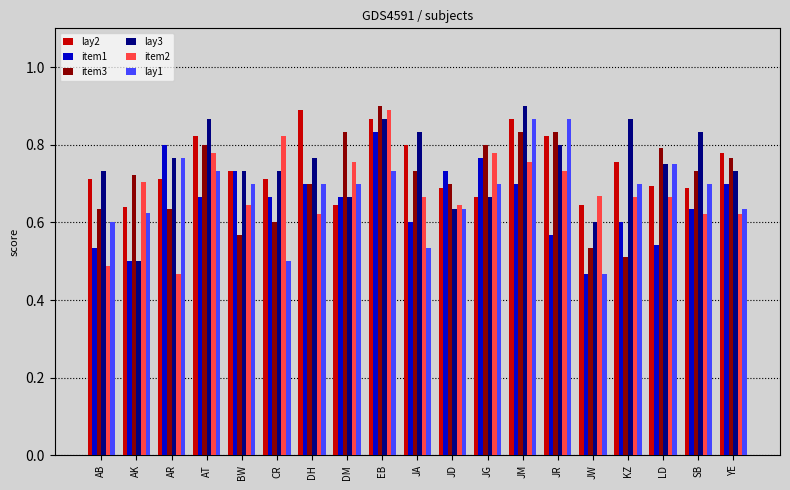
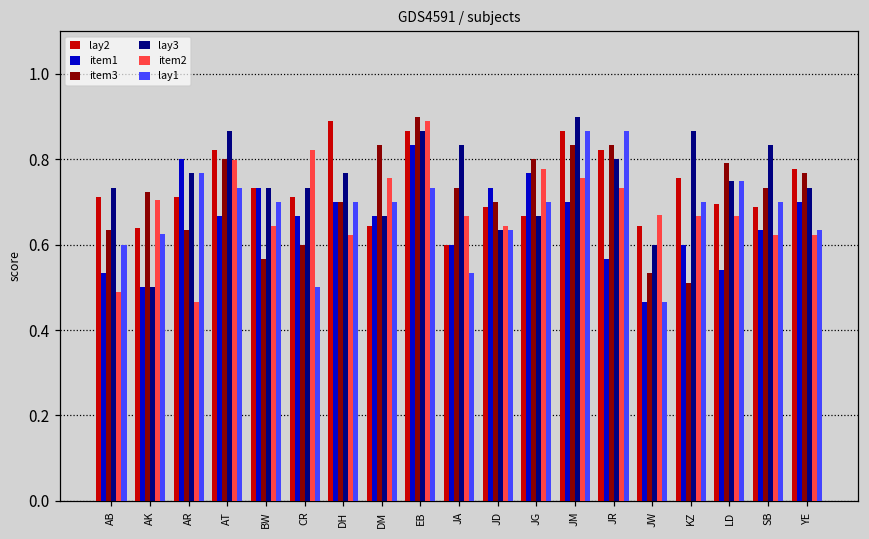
  {
    "lay2": {
      "AB": 0.71,
      "AK": 0.64,
      "AR": 0.71,
      "AT": 0.82,
      "BW": 0.73,
      "CR": 0.71,
      "DH": 0.89,
      "DM": 0.64,
      "EB": 0.87,
-     "JA": 0.8,
+     "JA": 0.6,
      "JD": 0.69,
      "JG": 0.67,
      "JM": 0.87,
      "JR": 0.82,
      "JW": 0.64,
      "KZ": 0.76,
      "LD": 0.7,
      "SB": 0.69,
      "YE": 0.78
    },
    "item1": {
      "AB": 0.53,
      "AK": 0.50,
      "AR": 0.80,
      "AT": 0.67,
      "BW": 0.73,
      "CR": 0.67,
      "DH": 0.70,
      "DM": 0.67,
      "EB": 0.83,
      "JA": 0.60,
      "JD": 0.73,
      "JG": 0.77,
      "JM": 0.70,
      "JR": 0.57,
      "JW": 0.47,
      "KZ": 0.60,
      "LD": 0.54,
      "SB": 0.63,
      "YE": 0.70
    },
    "item3": {
      "AB": 0.63,
      "AK": 0.72,
      "AR": 0.63,
      "AT": 0.80,
      "BW": 0.57,
      "CR": 0.60,
      "DH": 0.70,
      "DM": 0.83,
      "EB": 0.90,
      "JA": 0.73,
      "JD": 0.70,
      "JG": 0.80,
      "JM": 0.83,
      "JR": 0.83,
      "JW": 0.53,
      "KZ": 0.51,
      "LD": 0.79,
      "SB": 0.73,
      "YE": 0.77
    },
    "lay3": {
      "AB": 0.73,
      "AK": 0.50,
      "AR": 0.77,
      "AT": 0.87,
      "BW": 0.73,
      "CR": 0.73,
      "DH": 0.77,
      "DM": 0.67,
      "EB": 0.87,
      "JA": 0.83,
      "JD": 0.63,
      "JG": 0.67,
      "JM": 0.90,
      "JR": 0.80,
      "JW": 0.60,
      "KZ": 0.87,
      "LD": 0.75,
      "SB": 0.83,
      "YE": 0.73
    },
    "item2": {
      "AB": 0.49,
      "AK": 0.70,
      "AR": 0.47,
-     "AT": 0.78,
+     "AT": 0.80,
      "BW": 0.64,
      "CR": 0.82,
      "DH": 0.62,
      "DM": 0.76,
      "EB": 0.89,
      "JA": 0.67,
      "JD": 0.64,
      "JG": 0.78,
      "JM": 0.76,
      "JR": 0.73,
      "JW": 0.67,
      "KZ": 0.67,
      "LD": 0.67,
      "SB": 0.62,
      "YE": 0.62
    },
    "lay1": {
      "AB": 0.60,
      "AK": 0.63,
      "AR": 0.77,
      "AT": 0.73,
      "BW": 0.70,
      "CR": 0.50,
      "DH": 0.70,
      "DM": 0.70,
      "EB": 0.73,
      "JA": 0.53,
      "JD": 0.63,
      "JG": 0.70,
      "JM": 0.87,
      "JR": 0.87,
      "JW": 0.47,
      "KZ": 0.70,
      "LD": 0.75,
      "SB": 0.70,
      "YE": 0.63
    }
  }
